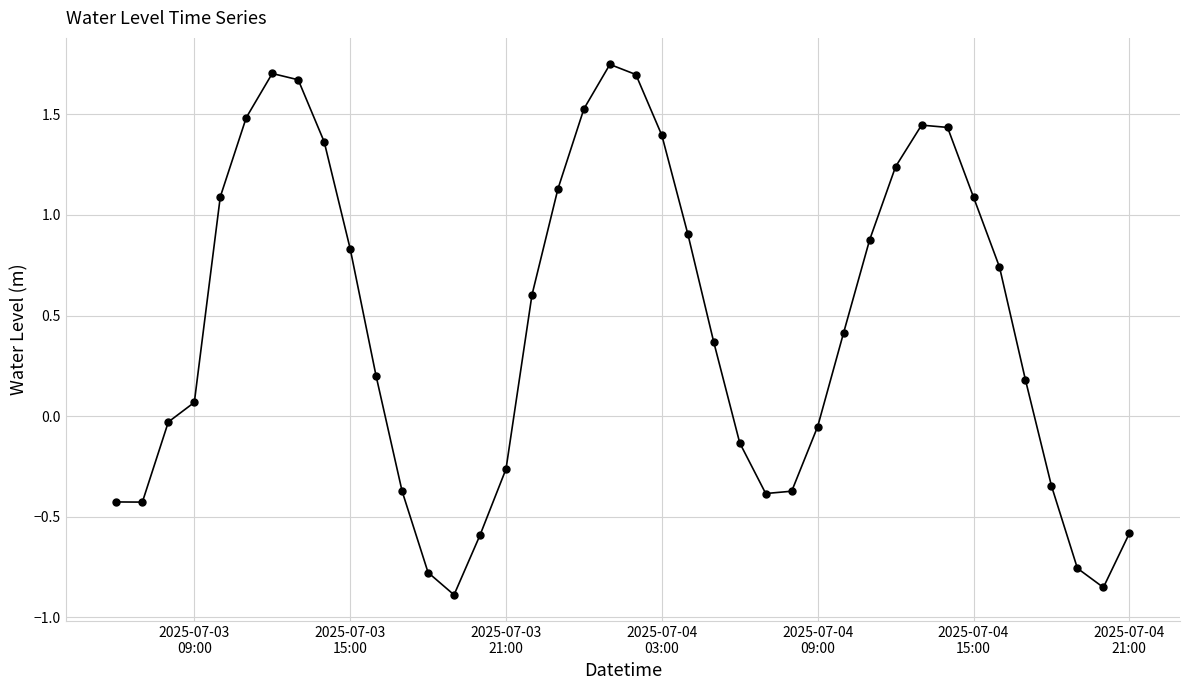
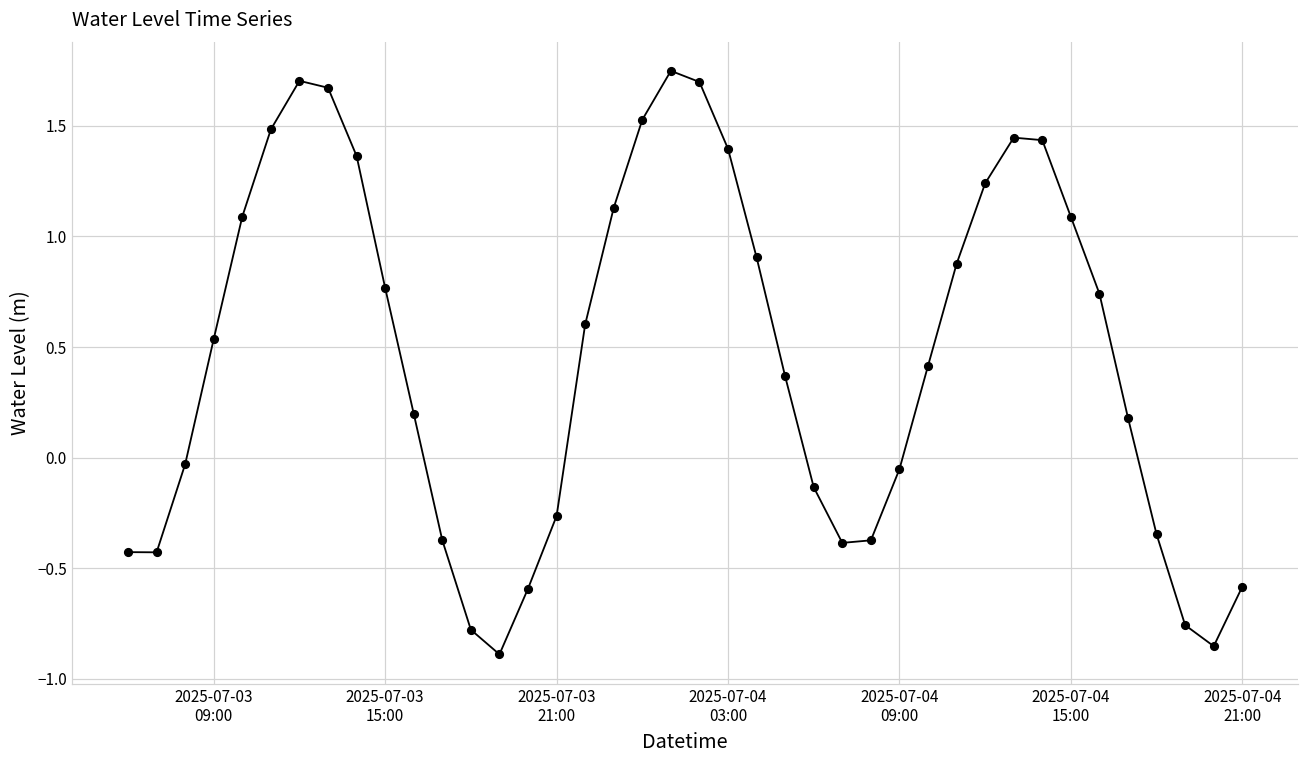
  {
-   "2025-07-03 09:00": 0.07,
-   "2025-07-03 15:00": 0.83,
+   "2025-07-03 09:00": 0.54,
+   "2025-07-03 15:00": 0.77,
    "2025-07-03 21:00": -0.26,
    "2025-07-04 03:00": 1.40,
    "2025-07-04 09:00": -0.05,
    "2025-07-04 15:00": 1.09,
    "2025-07-04 21:00": -0.58
  }
